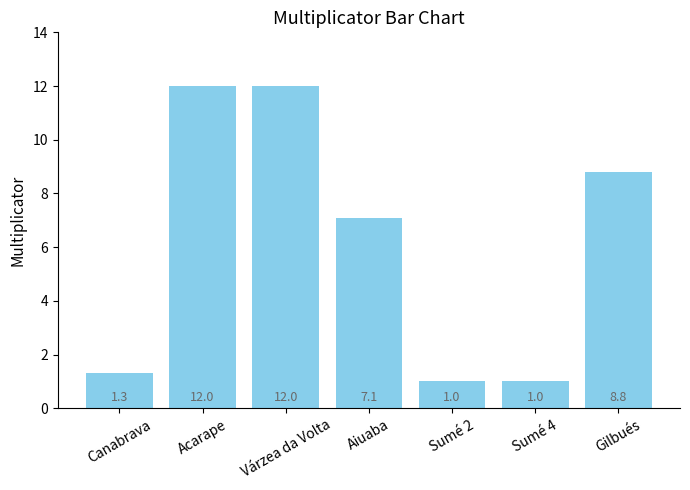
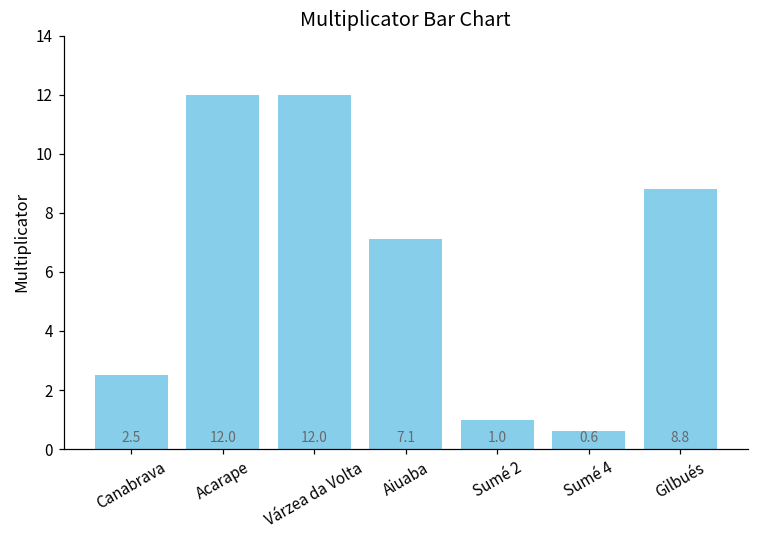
  {
-   "Canabrava": 1.3,
+   "Canabrava": 2.5,
    "Acarape": 12.0,
    "Várzea da Volta": 12.0,
    "Aiuaba": 7.1,
    "Sumé 2": 1.0,
-   "Sumé 4": 1.0,
+   "Sumé 4": 0.6,
    "Gilbués": 8.8
  }
